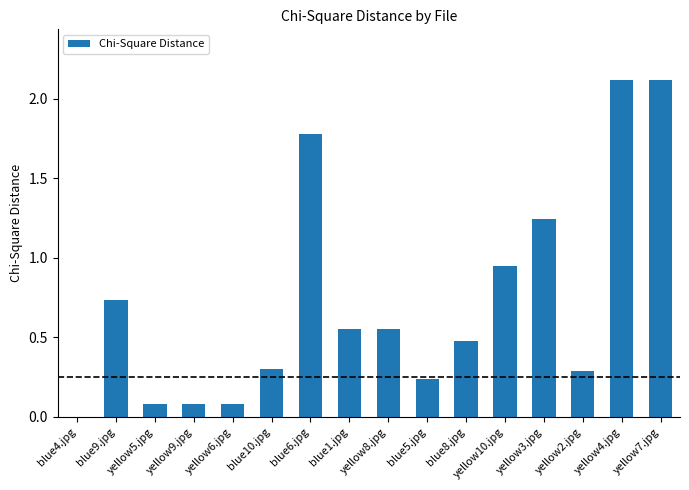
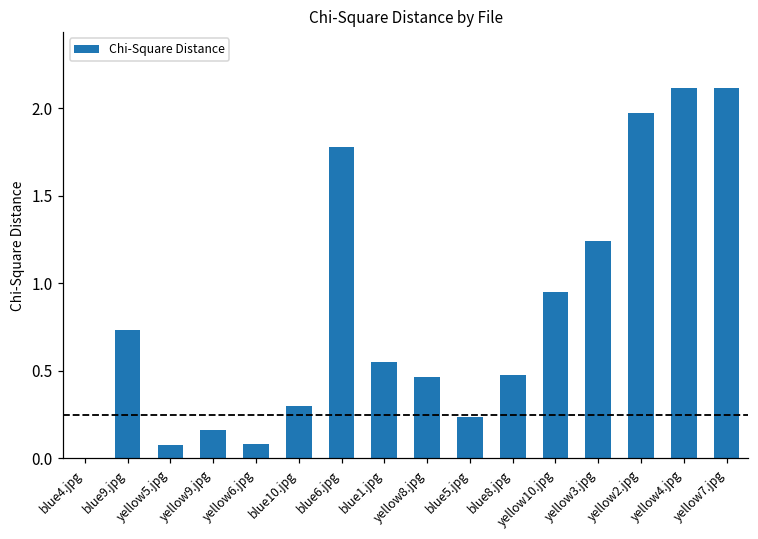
  {
    "blue4.jpg": 0.00,
    "blue9.jpg": 0.73,
    "yellow5.jpg": 0.08,
-   "yellow9.jpg": 0.08,
+   "yellow9.jpg": 0.16,
    "yellow6.jpg": 0.08,
    "blue10.jpg": 0.30,
    "blue6.jpg": 1.78,
    "blue1.jpg": 0.55,
-   "yellow8.jpg": 0.55,
+   "yellow8.jpg": 0.47,
    "blue5.jpg": 0.24,
    "blue8.jpg": 0.48,
    "yellow10.jpg": 0.95,
    "yellow3.jpg": 1.24,
-   "yellow2.jpg": 0.28,
+   "yellow2.jpg": 1.98,
    "yellow4.jpg": 2.12,
    "yellow7.jpg": 2.12
  }
